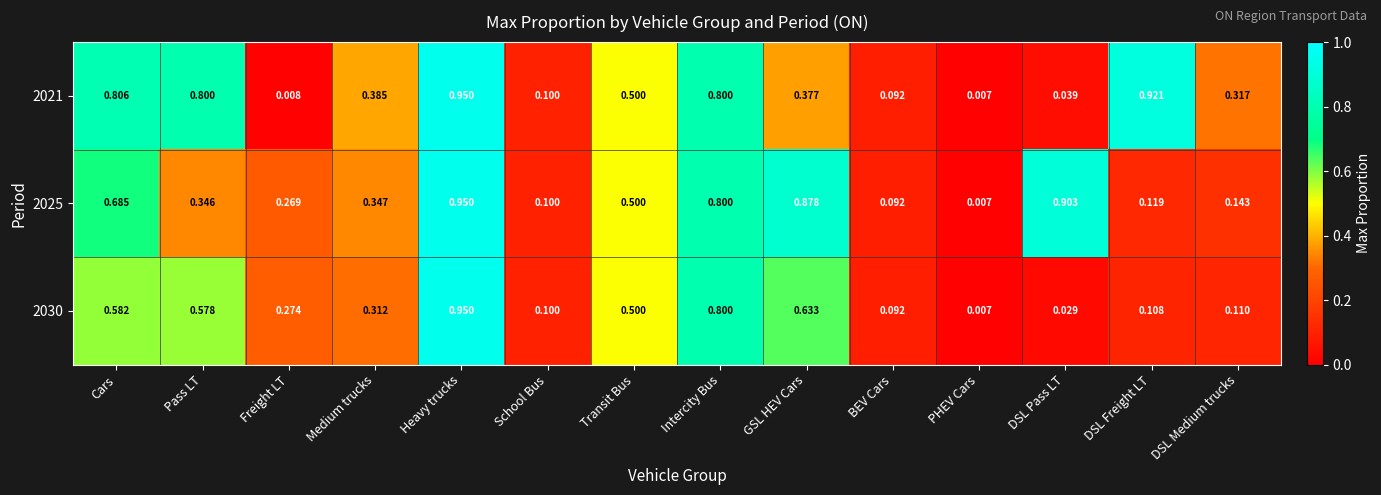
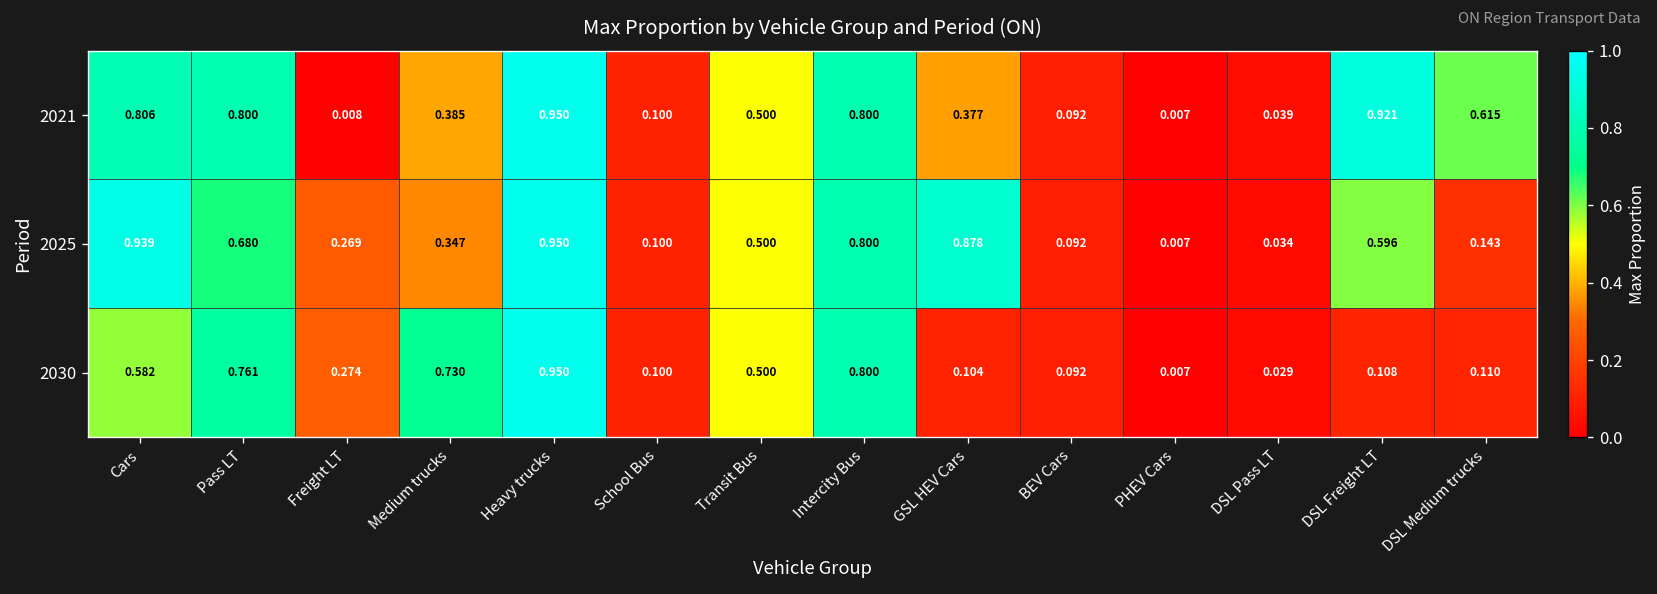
  {
    "2021": {
      "Cars": 0.806,
      "Pass LT": 0.800,
      "Freight LT": 0.008,
      "Medium trucks": 0.385,
      "Heavy trucks": 0.950,
      "School Bus": 0.100,
      "Transit Bus": 0.500,
      "Intercity Bus": 0.800,
      "GSL HEV Cars": 0.377,
      "BEV Cars": 0.092,
      "PHEV Cars": 0.007,
      "DSL Pass LT": 0.039,
      "DSL Freight LT": 0.921,
-     "DSL Medium trucks": 0.317
+     "DSL Medium trucks": 0.615
    },
    "2025": {
-     "Cars": 0.685,
-     "Pass LT": 0.346,
+     "Cars": 0.939,
+     "Pass LT": 0.680,
      "Freight LT": 0.269,
      "Medium trucks": 0.347,
      "Heavy trucks": 0.950,
      "School Bus": 0.100,
      "Transit Bus": 0.500,
      "Intercity Bus": 0.800,
      "GSL HEV Cars": 0.878,
      "BEV Cars": 0.092,
      "PHEV Cars": 0.007,
-     "DSL Pass LT": 0.903,
-     "DSL Freight LT": 0.119,
+     "DSL Pass LT": 0.034,
+     "DSL Freight LT": 0.596,
      "DSL Medium trucks": 0.143
    },
    "2030": {
      "Cars": 0.582,
-     "Pass LT": 0.578,
+     "Pass LT": 0.761,
      "Freight LT": 0.274,
-     "Medium trucks": 0.312,
+     "Medium trucks": 0.730,
      "Heavy trucks": 0.950,
      "School Bus": 0.100,
      "Transit Bus": 0.500,
      "Intercity Bus": 0.800,
-     "GSL HEV Cars": 0.633,
+     "GSL HEV Cars": 0.104,
      "BEV Cars": 0.092,
      "PHEV Cars": 0.007,
      "DSL Pass LT": 0.029,
      "DSL Freight LT": 0.108,
      "DSL Medium trucks": 0.110
    }
  }
